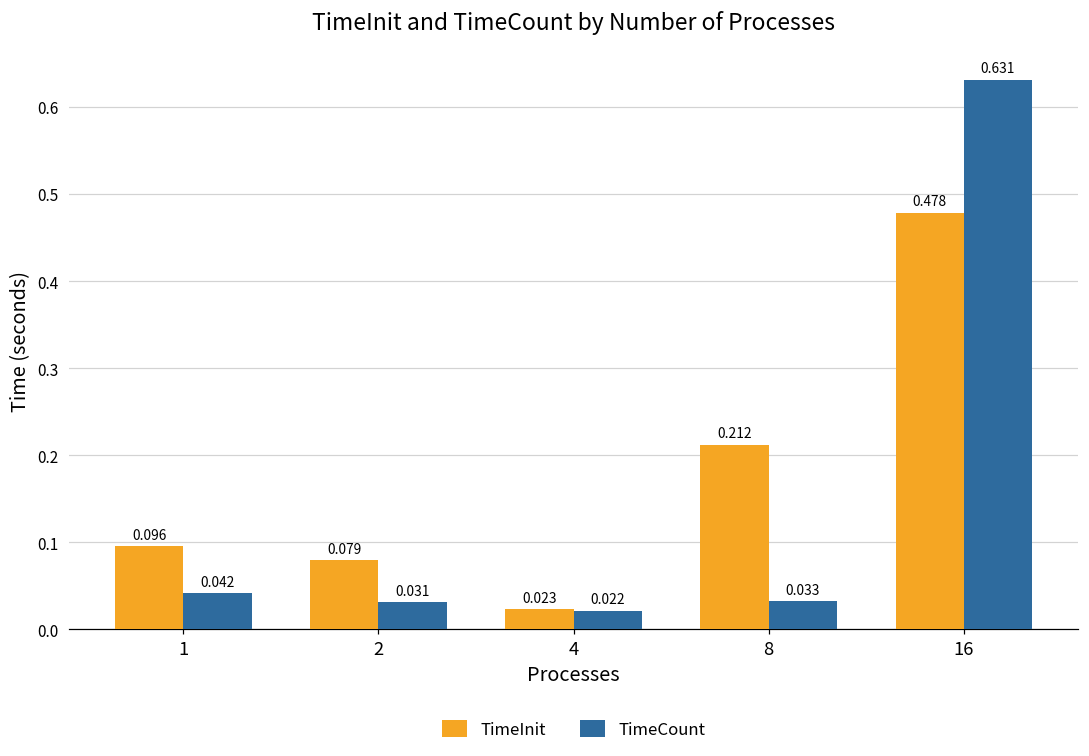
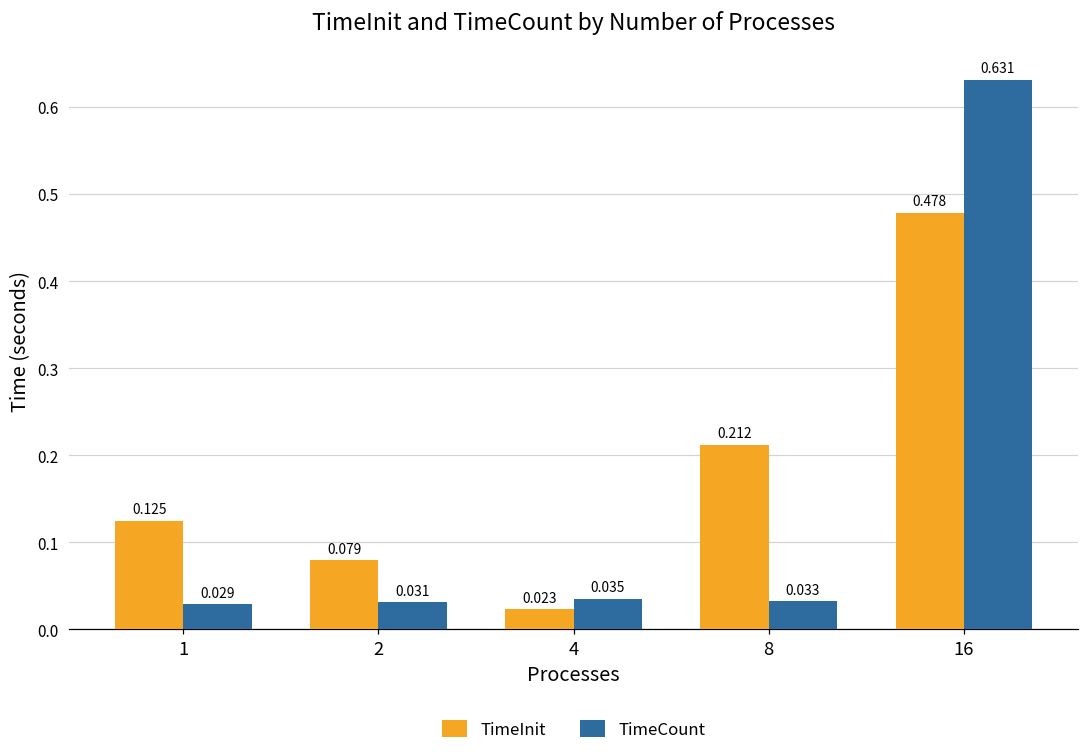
  {
    "TimeInit": {
-     "1": 0.096,
+     "1": 0.125,
      "2": 0.079,
      "4": 0.023,
      "8": 0.212,
      "16": 0.478
    },
    "TimeCount": {
-     "1": 0.042,
+     "1": 0.029,
      "2": 0.031,
-     "4": 0.022,
+     "4": 0.035,
      "8": 0.033,
      "16": 0.631
    }
  }
